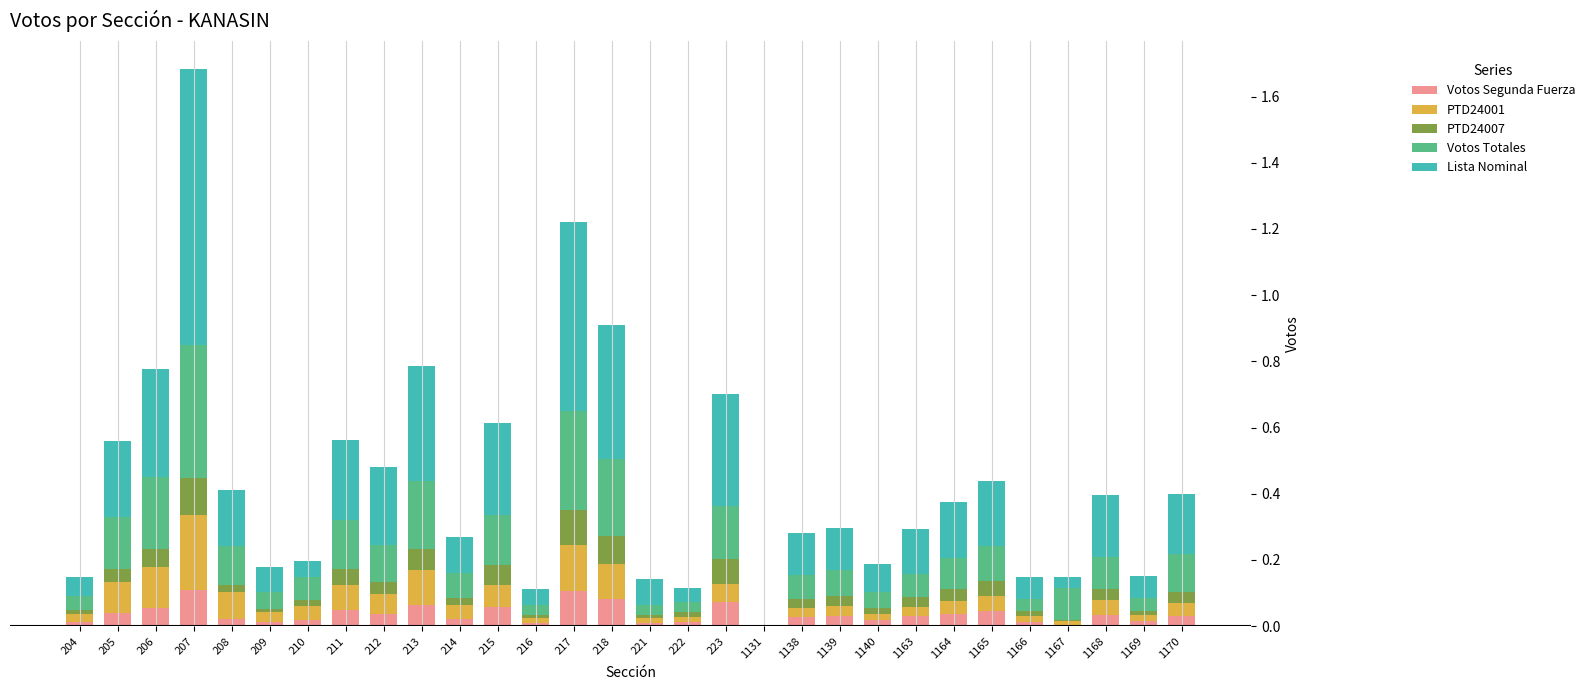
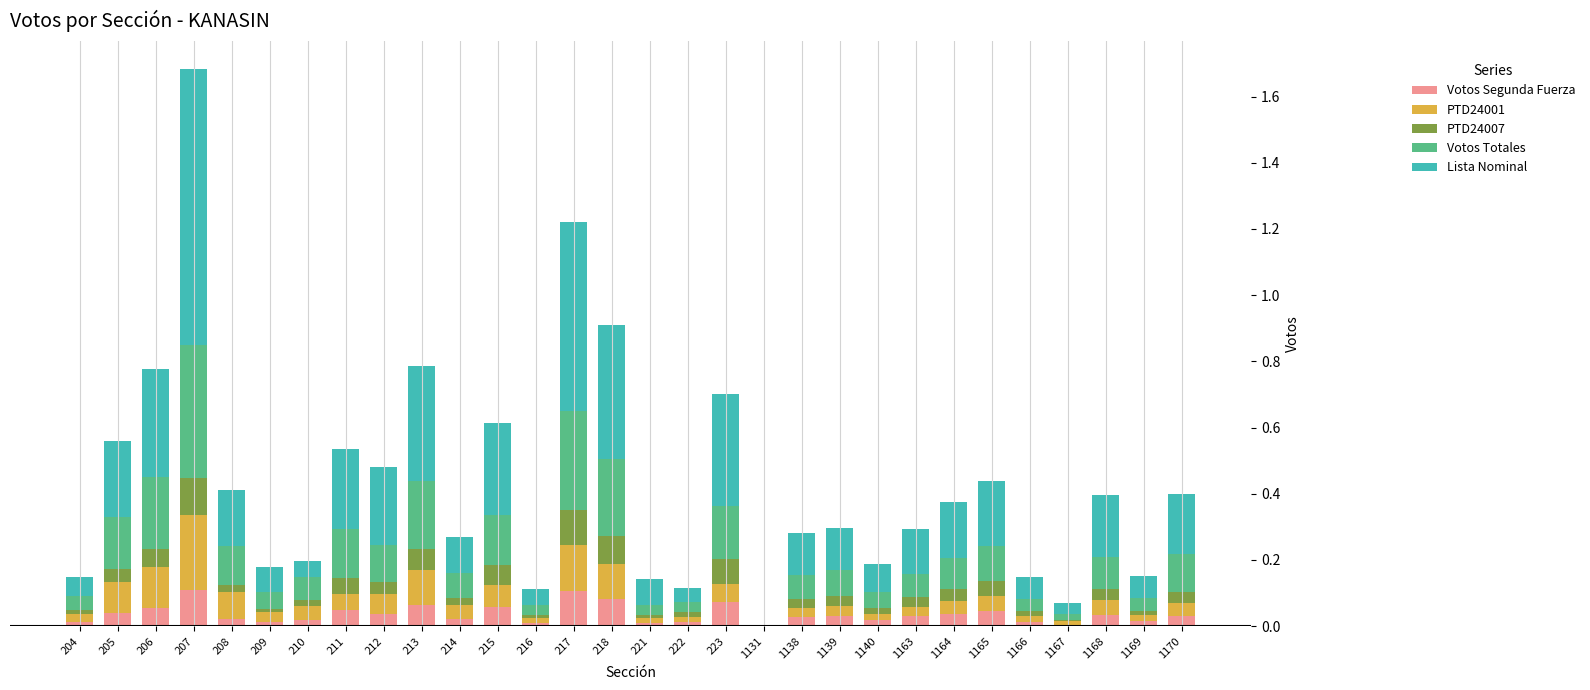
  {
    "PTD24001": {
      "204": 0.03,
      "205": 0.09,
      "206": 0.12,
      "207": 0.23,
      "208": 0.08,
      "209": 0.03,
      "210": 0.04,
-     "211": 0.08,
+     "211": 0.05,
      "212": 0.06,
      "213": 0.11,
      "214": 0.04,
      "215": 0.07,
      "216": 0.01,
      "217": 0.14,
      "218": 0.11,
      "221": 0.01,
      "222": 0.01,
      "223": 0.06,
      "1131": 0.00,
      "1138": 0.03,
      "1139": 0.03,
      "1140": 0.02,
      "1163": 0.03,
      "1164": 0.04,
      "1165": 0.04,
      "1166": 0.02,
      "1167": 0.01,
      "1168": 0.05,
      "1169": 0.02,
      "1170": 0.04
    },
    "PTD24007": {
      "204": 0.01,
      "205": 0.04,
      "206": 0.06,
      "207": 0.11,
      "208": 0.02,
      "209": 0.01,
      "210": 0.02,
      "211": 0.05,
      "212": 0.04,
      "213": 0.06,
      "214": 0.02,
      "215": 0.06,
      "216": 0.01,
      "217": 0.11,
      "218": 0.08,
      "221": 0.01,
      "222": 0.01,
      "223": 0.07,
      "1131": 0.00,
      "1138": 0.03,
      "1139": 0.03,
      "1140": 0.02,
      "1163": 0.03,
      "1164": 0.04,
      "1165": 0.05,
      "1166": 0.01,
      "1168": 0.03,
      "1169": 0.01,
      "1170": 0.03
    },
    "Votos Totales": {
      "204": 0.04,
      "205": 0.16,
      "206": 0.22,
      "207": 0.40,
      "208": 0.12,
      "209": 0.05,
      "210": 0.07,
      "211": 0.15,
      "212": 0.11,
      "213": 0.20,
      "214": 0.08,
      "215": 0.15,
      "216": 0.03,
      "217": 0.30,
      "218": 0.23,
      "221": 0.03,
      "222": 0.03,
      "223": 0.16,
      "1131": 0.00,
      "1138": 0.07,
      "1139": 0.08,
      "1140": 0.05,
      "1163": 0.07,
      "1164": 0.09,
      "1165": 0.10,
      "1166": 0.04,
-     "1167": 0.10,
+     "1167": 0.02,
      "1168": 0.10,
      "1169": 0.04,
      "1170": 0.12
    },
    "Lista Nominal": {
      "204": 0.05,
      "205": 0.23,
      "206": 0.33,
      "207": 0.84,
      "208": 0.17,
      "209": 0.08,
      "210": 0.05,
      "211": 0.24,
      "212": 0.24,
      "213": 0.35,
      "214": 0.11,
      "215": 0.28,
      "216": 0.05,
      "217": 0.57,
      "218": 0.40,
      "221": 0.08,
      "222": 0.04,
      "223": 0.34,
      "1131": 0.00,
      "1138": 0.13,
      "1139": 0.13,
      "1140": 0.09,
      "1163": 0.13,
      "1164": 0.17,
      "1165": 0.20,
      "1166": 0.07,
      "1167": 0.03,
      "1168": 0.19,
      "1169": 0.07,
      "1170": 0.18
    }
  }
